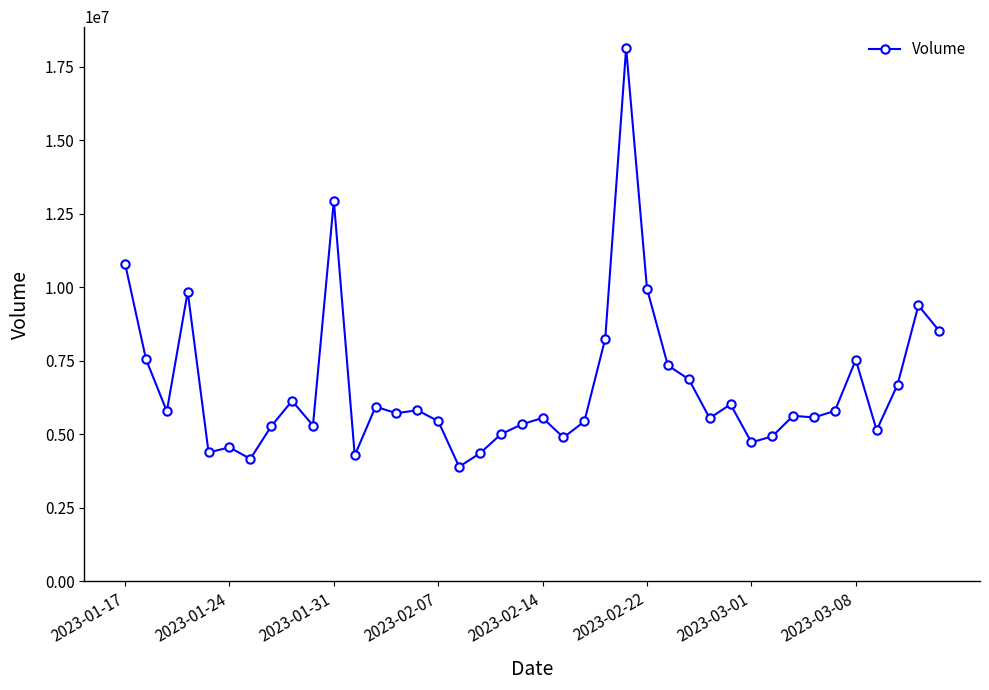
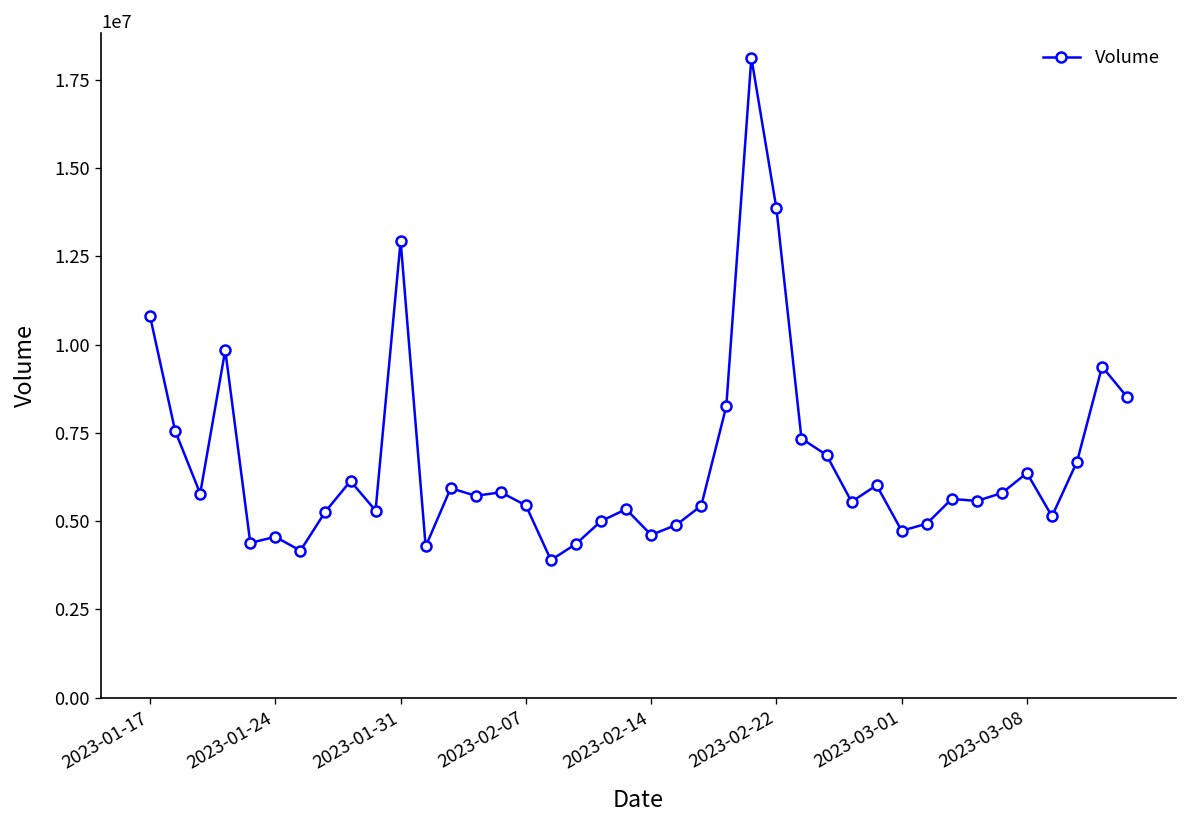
  {
    "2023-01-17": 10800000,
    "2023-01-24": 4600000,
    "2023-01-31": 12900000,
    "2023-02-07": 5400000,
-   "2023-02-14": 5600000,
-   "2023-02-22": 9900000,
+   "2023-02-14": 4600000,
+   "2023-02-22": 13900000,
    "2023-03-01": 4700000,
-   "2023-03-08": 7500000
+   "2023-03-08": 6400000
  }
